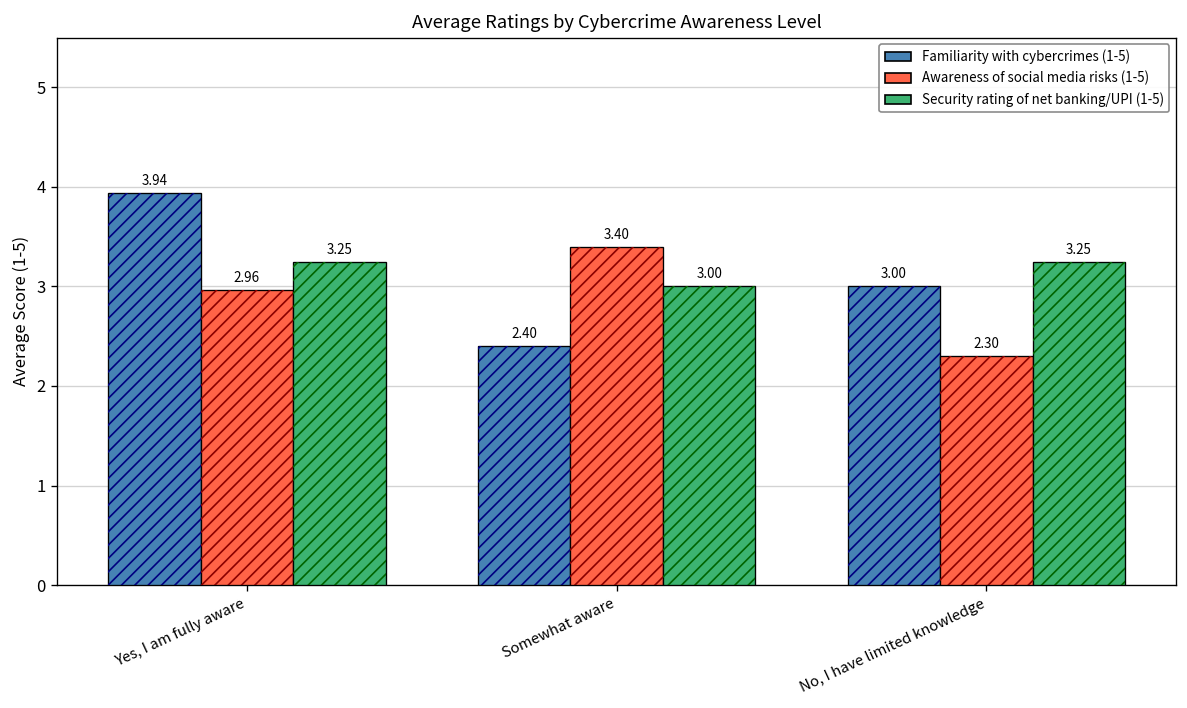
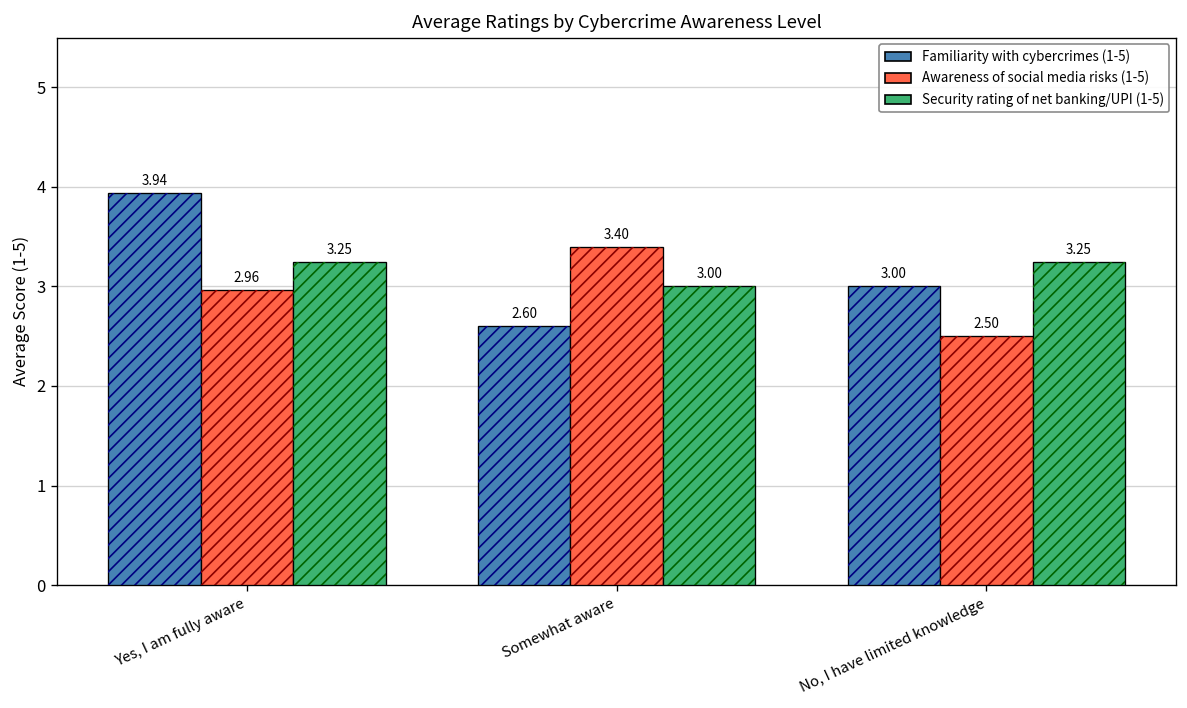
  {
    "Familiarity with cybercrimes (1-5)": {
      "Yes, I am fully aware": 3.94,
-     "Somewhat aware": 2.40,
+     "Somewhat aware": 2.60,
      "No, I have limited knowledge": 3.00
    },
    "Awareness of social media risks (1-5)": {
      "Yes, I am fully aware": 2.96,
      "Somewhat aware": 3.40,
-     "No, I have limited knowledge": 2.30
+     "No, I have limited knowledge": 2.50
    },
    "Security rating of net banking/UPI (1-5)": {
      "Yes, I am fully aware": 3.25,
      "Somewhat aware": 3.00,
      "No, I have limited knowledge": 3.25
    }
  }
